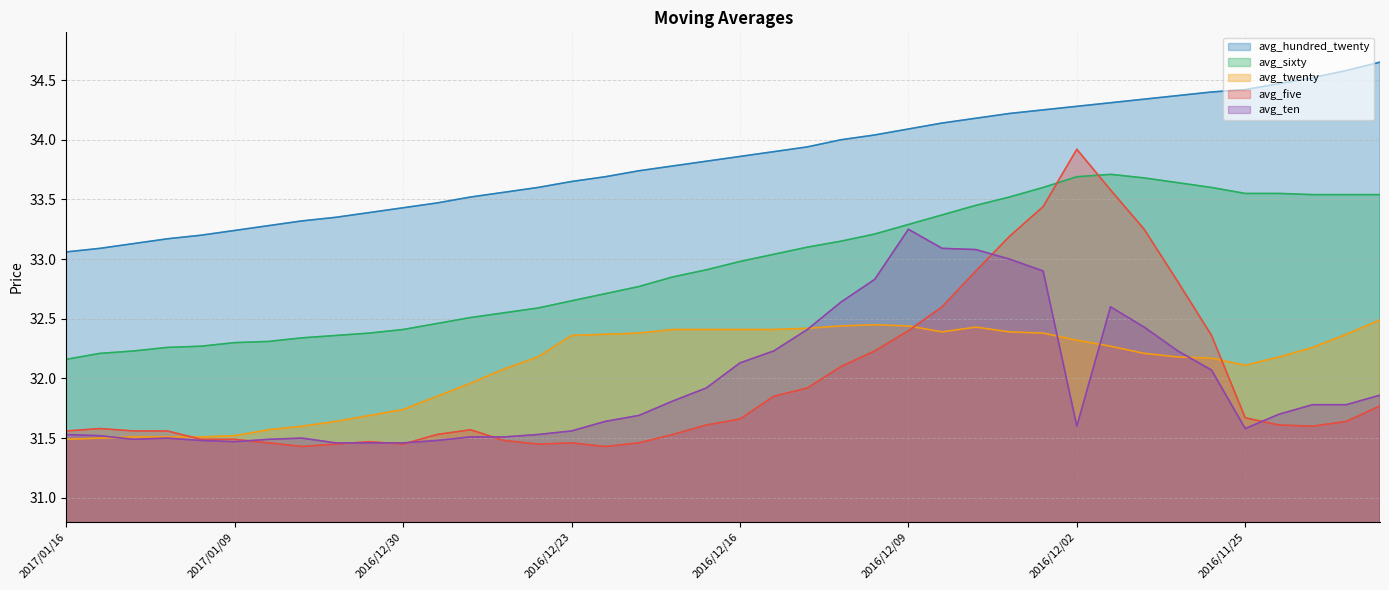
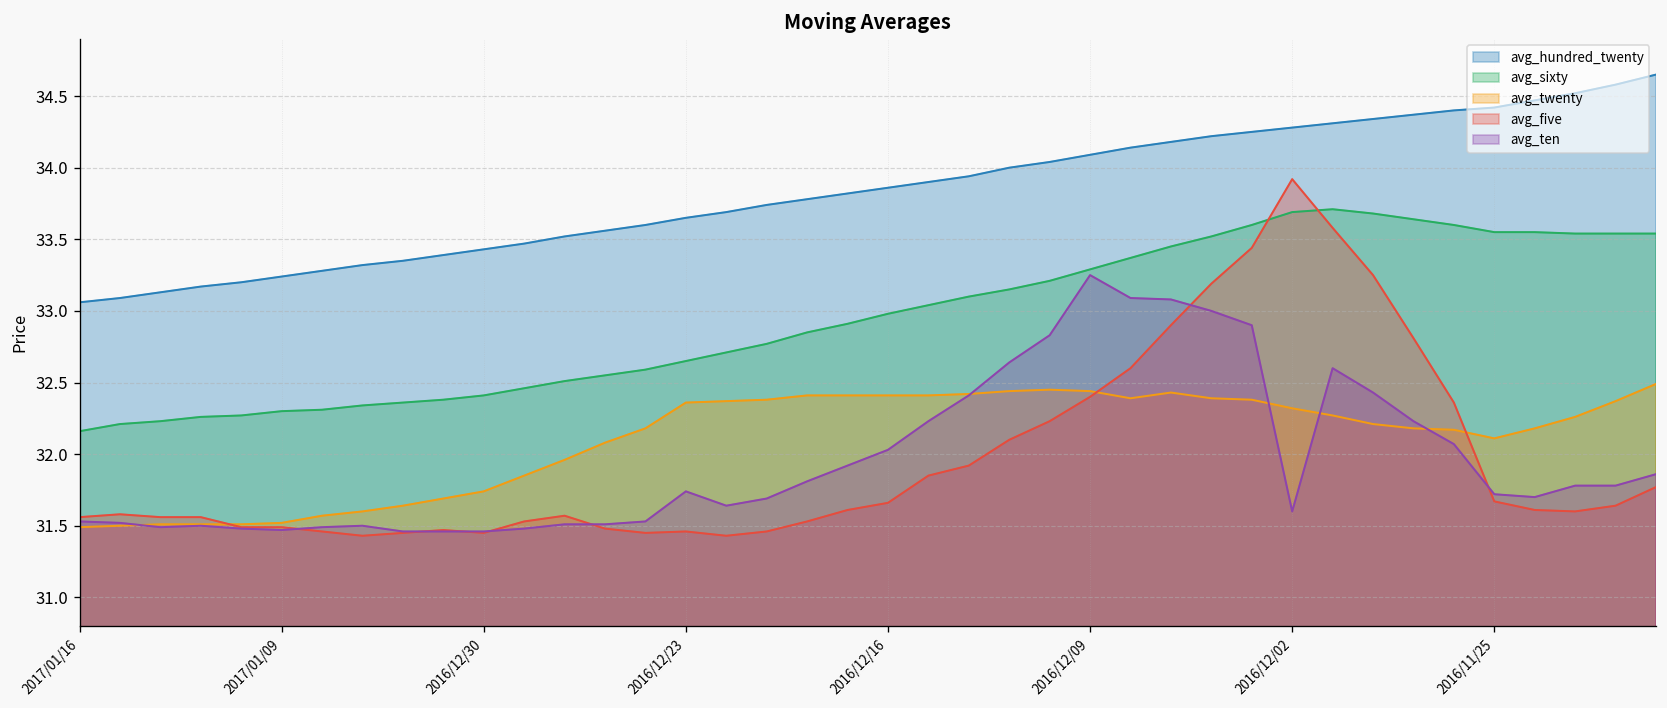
  {
    "avg_ten": {
      "2017/01/16": 31.53,
-     "2016/12/23": 31.56,
-     "2016/12/16": 32.13,
+     "2016/12/23": 31.74,
+     "2016/12/16": 32.03,
      "2016/12/09": 33.25,
      "2016/12/02": 31.60,
-     "2016/11/25": 31.58
+     "2016/11/25": 31.72
    }
  }
